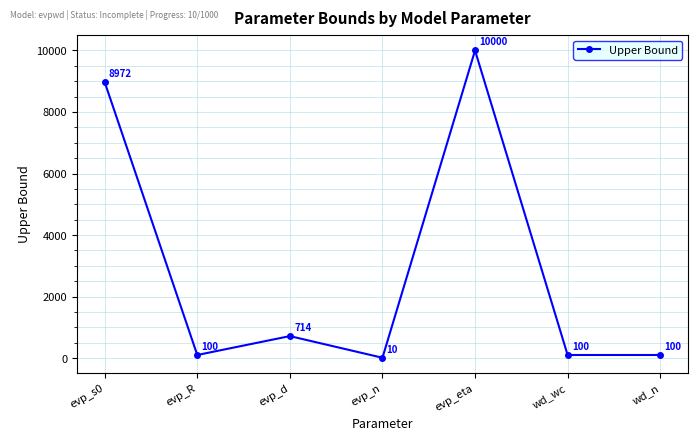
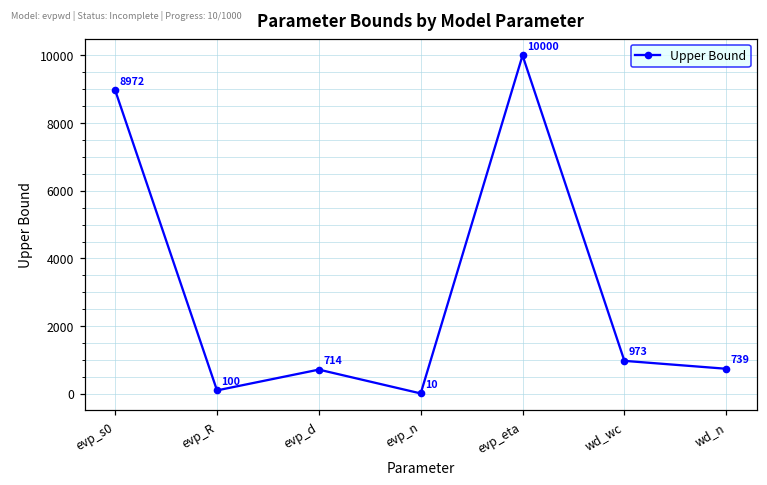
  {
    "evp_s0": 8972,
    "evp_R": 100,
    "evp_d": 714,
    "evp_n": 10,
    "evp_eta": 10000,
-   "wd_wc": 100,
-   "wd_n": 100
+   "wd_wc": 973,
+   "wd_n": 739
  }
